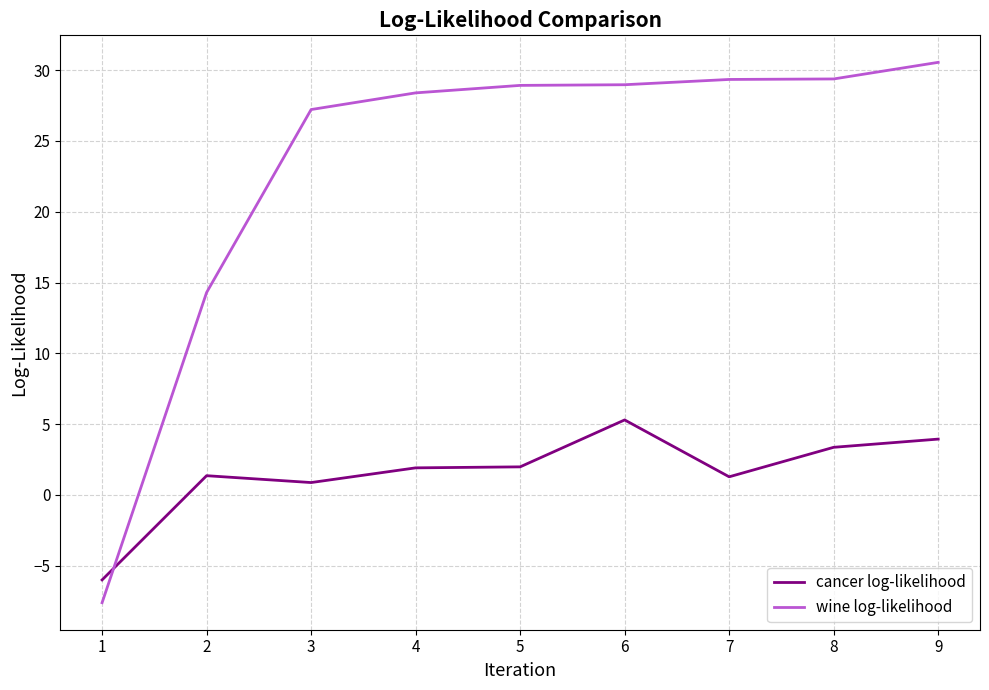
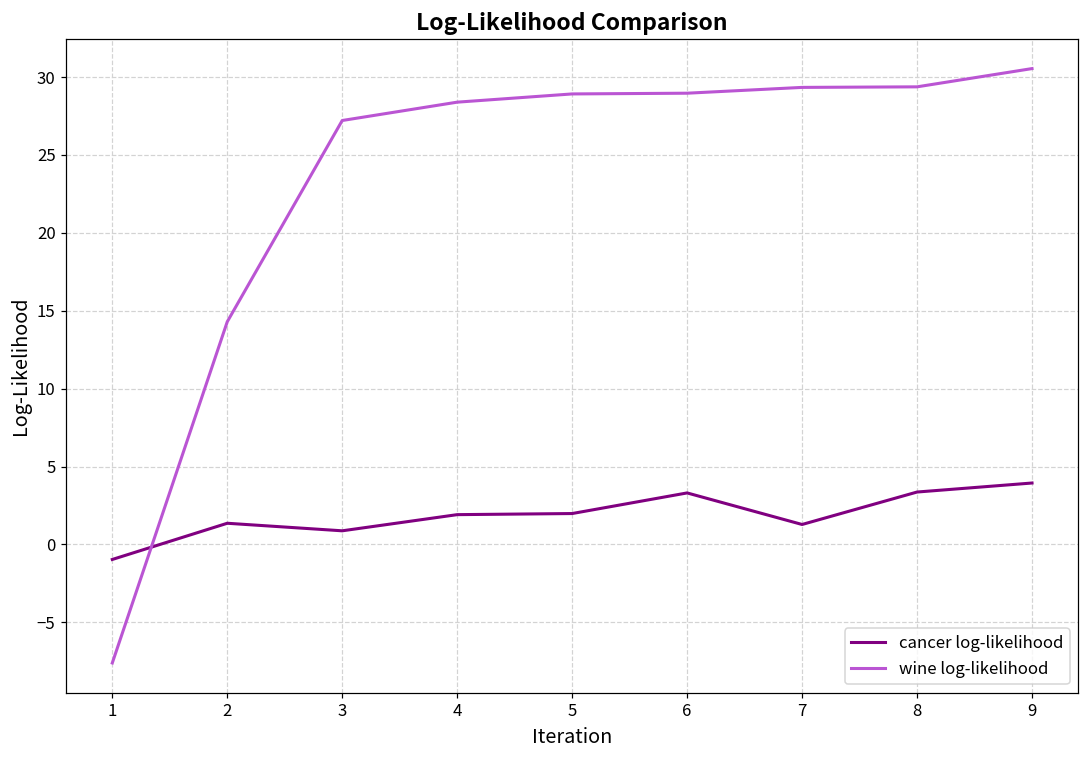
  {
    "cancer log-likelihood": {
-     "1": -6.0,
+     "1": -1.0,
      "2": 1.4,
      "3": 0.9,
      "4": 1.9,
      "5": 2.0,
-     "6": 5.3,
+     "6": 3.3,
      "7": 1.3,
      "8": 3.4,
      "9": 3.9
    },
    "wine log-likelihood": {
      "1": -7.6,
      "2": 14.3,
      "3": 27.2,
      "4": 28.4,
      "5": 28.9,
      "6": 29.0,
      "7": 29.3,
      "8": 29.4,
      "9": 30.5
    }
  }
